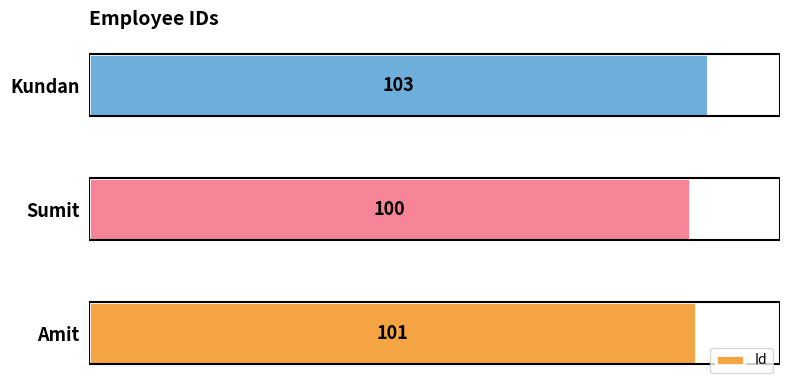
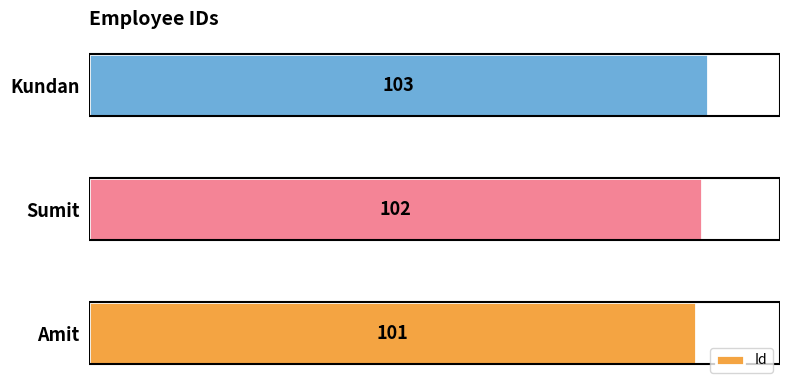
  {
    "Kundan": 103,
-   "Sumit": 100,
+   "Sumit": 102,
    "Amit": 101
  }
